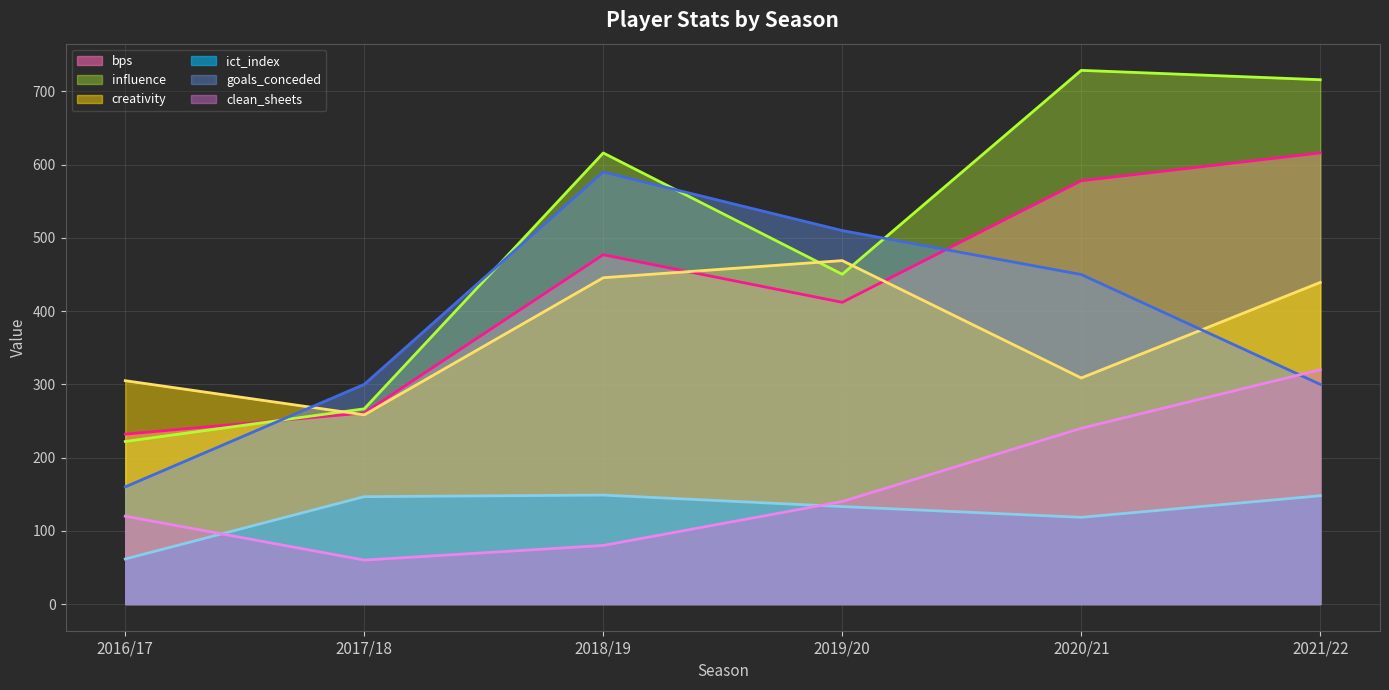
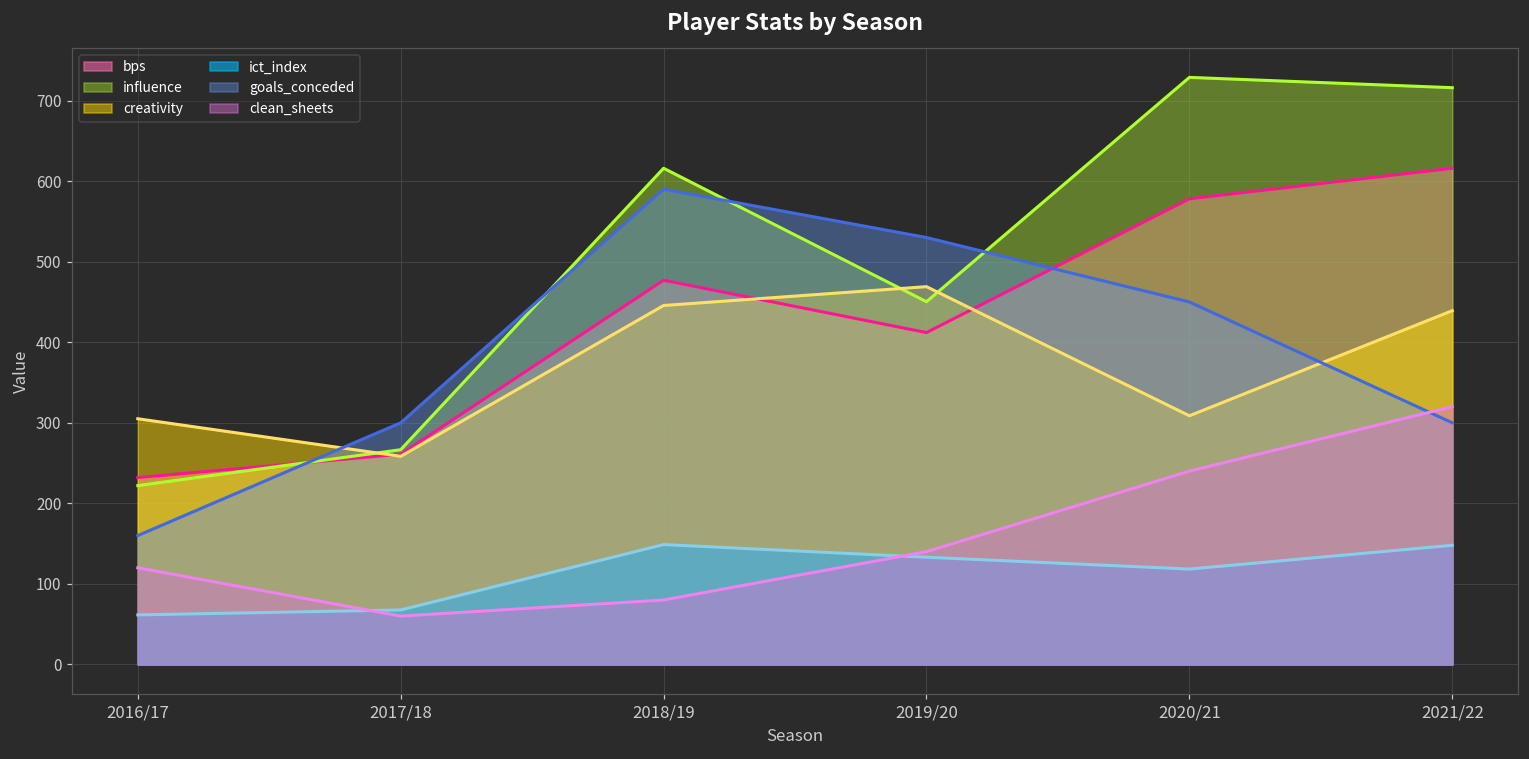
  {
    "influence": {
      "2016/17": 220,
      "2017/18": 270,
      "2018/19": 620,
      "2019/20": 450,
      "2020/21": 730,
      "2021/22": 720
    },
    "creativity": {
      "2016/17": 310,
      "2018/19": 450,
      "2019/20": 470,
      "2020/21": 310,
      "2021/22": 440
    },
    "ict_index": {
      "2016/17": 60,
-     "2017/18": 150,
+     "2017/18": 70,
      "2018/19": 150,
      "2019/20": 130,
      "2020/21": 120,
      "2021/22": 150
    },
    "goals_conceded": {
      "2016/17": 160,
      "2017/18": 300,
      "2018/19": 590,
-     "2019/20": 510,
+     "2019/20": 530,
      "2020/21": 450,
      "2021/22": 300
    }
  }
